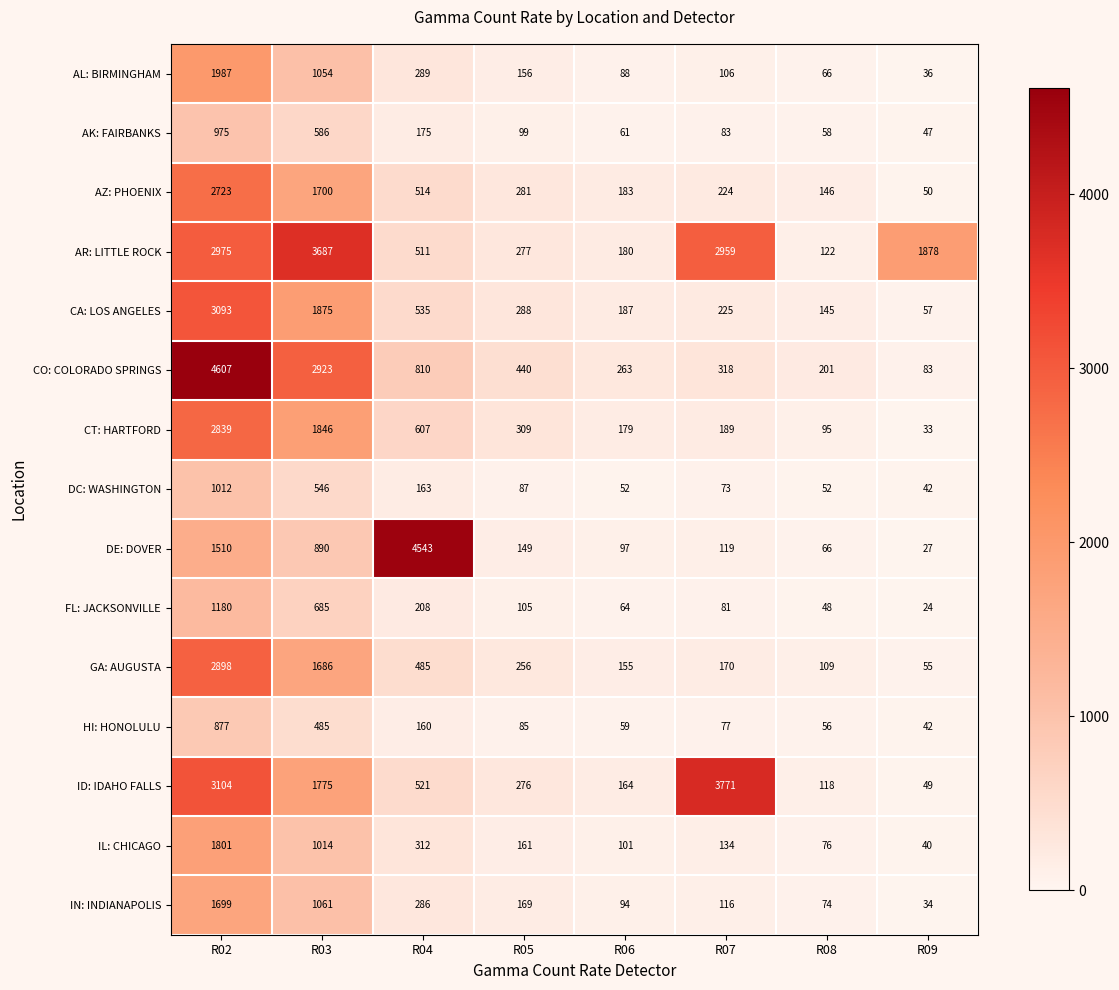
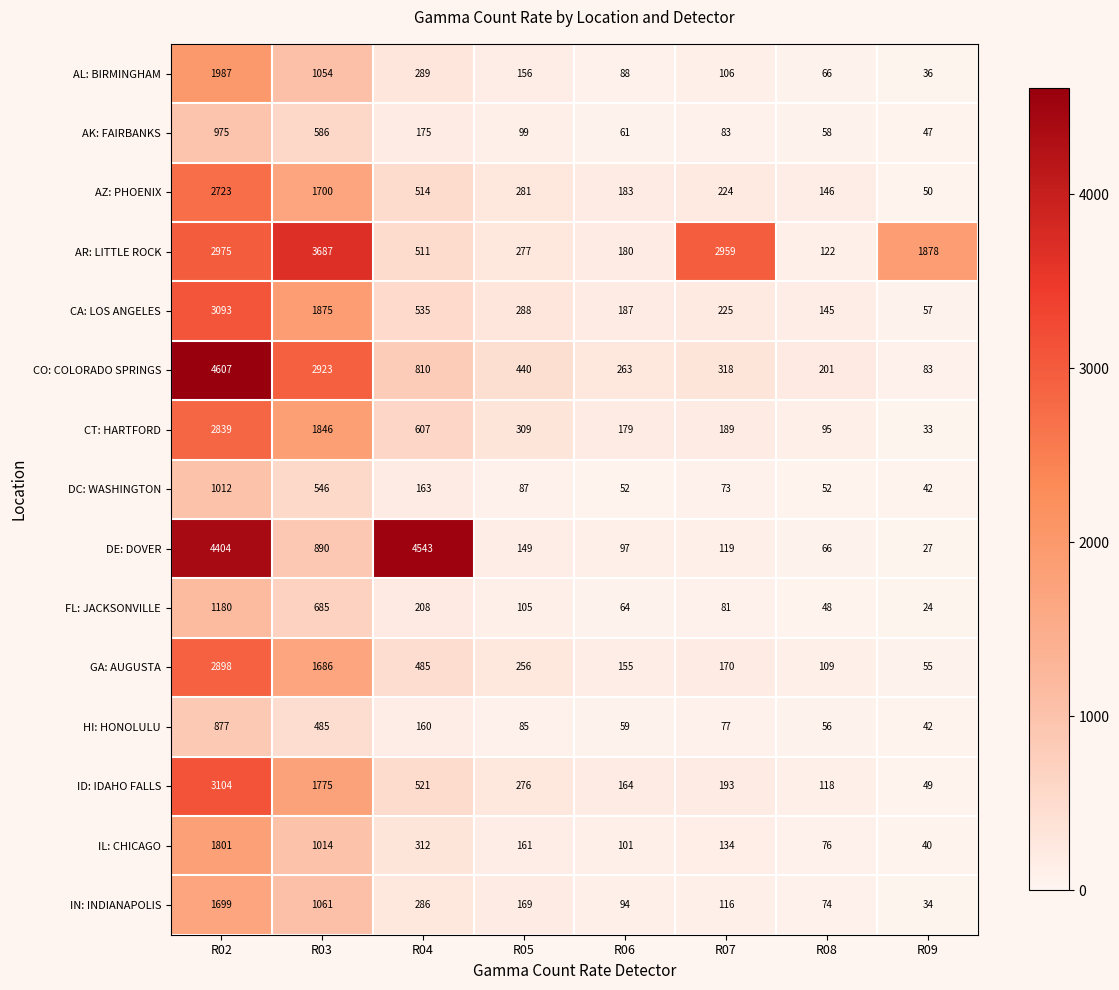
  {
    "AL: BIRMINGHAM": {
      "R02": 1987,
      "R03": 1054,
      "R04": 289,
      "R05": 156,
      "R06": 88,
      "R07": 106,
      "R08": 66,
      "R09": 36
    },
    "AK: FAIRBANKS": {
      "R02": 975,
      "R03": 586,
      "R04": 175,
      "R05": 99,
      "R06": 61,
      "R07": 83,
      "R08": 58,
      "R09": 47
    },
    "AZ: PHOENIX": {
      "R02": 2723,
      "R03": 1700,
      "R04": 514,
      "R05": 281,
      "R06": 183,
      "R07": 224,
      "R08": 146,
      "R09": 50
    },
    "AR: LITTLE ROCK": {
      "R02": 2975,
      "R03": 3687,
      "R04": 511,
      "R05": 277,
      "R06": 180,
      "R07": 2959,
      "R08": 122,
      "R09": 1878
    },
    "CA: LOS ANGELES": {
      "R02": 3093,
      "R03": 1875,
      "R04": 535,
      "R05": 288,
      "R06": 187,
      "R07": 225,
      "R08": 145,
      "R09": 57
    },
    "CO: COLORADO SPRINGS": {
      "R02": 4607,
      "R03": 2923,
      "R04": 810,
      "R05": 440,
      "R06": 263,
      "R07": 318,
      "R08": 201,
      "R09": 83
    },
    "CT: HARTFORD": {
      "R02": 2839,
      "R03": 1846,
      "R04": 607,
      "R05": 309,
      "R06": 179,
      "R07": 189,
      "R08": 95,
      "R09": 33
    },
    "DC: WASHINGTON": {
      "R02": 1012,
      "R03": 546,
      "R04": 163,
      "R05": 87,
      "R06": 52,
      "R07": 73,
      "R08": 52,
      "R09": 42
    },
    "DE: DOVER": {
-     "R02": 1510,
+     "R02": 4404,
      "R03": 890,
      "R04": 4543,
      "R05": 149,
      "R06": 97,
      "R07": 119,
      "R08": 66,
      "R09": 27
    },
    "FL: JACKSONVILLE": {
      "R02": 1180,
      "R03": 685,
      "R04": 208,
      "R05": 105,
      "R06": 64,
      "R07": 81,
      "R08": 48,
      "R09": 24
    },
    "GA: AUGUSTA": {
      "R02": 2898,
      "R03": 1686,
      "R04": 485,
      "R05": 256,
      "R06": 155,
      "R07": 170,
      "R08": 109,
      "R09": 55
    },
    "HI: HONOLULU": {
      "R02": 877,
      "R03": 485,
      "R04": 160,
      "R05": 85,
      "R06": 59,
      "R07": 77,
      "R08": 56,
      "R09": 42
    },
    "ID: IDAHO FALLS": {
      "R02": 3104,
      "R03": 1775,
      "R04": 521,
      "R05": 276,
      "R06": 164,
-     "R07": 3771,
+     "R07": 193,
      "R08": 118,
      "R09": 49
    },
    "IL: CHICAGO": {
      "R02": 1801,
      "R03": 1014,
      "R04": 312,
      "R05": 161,
      "R06": 101,
      "R07": 134,
      "R08": 76,
      "R09": 40
    },
    "IN: INDIANAPOLIS": {
      "R02": 1699,
      "R03": 1061,
      "R04": 286,
      "R05": 169,
      "R06": 94,
      "R07": 116,
      "R08": 74,
      "R09": 34
    }
  }
